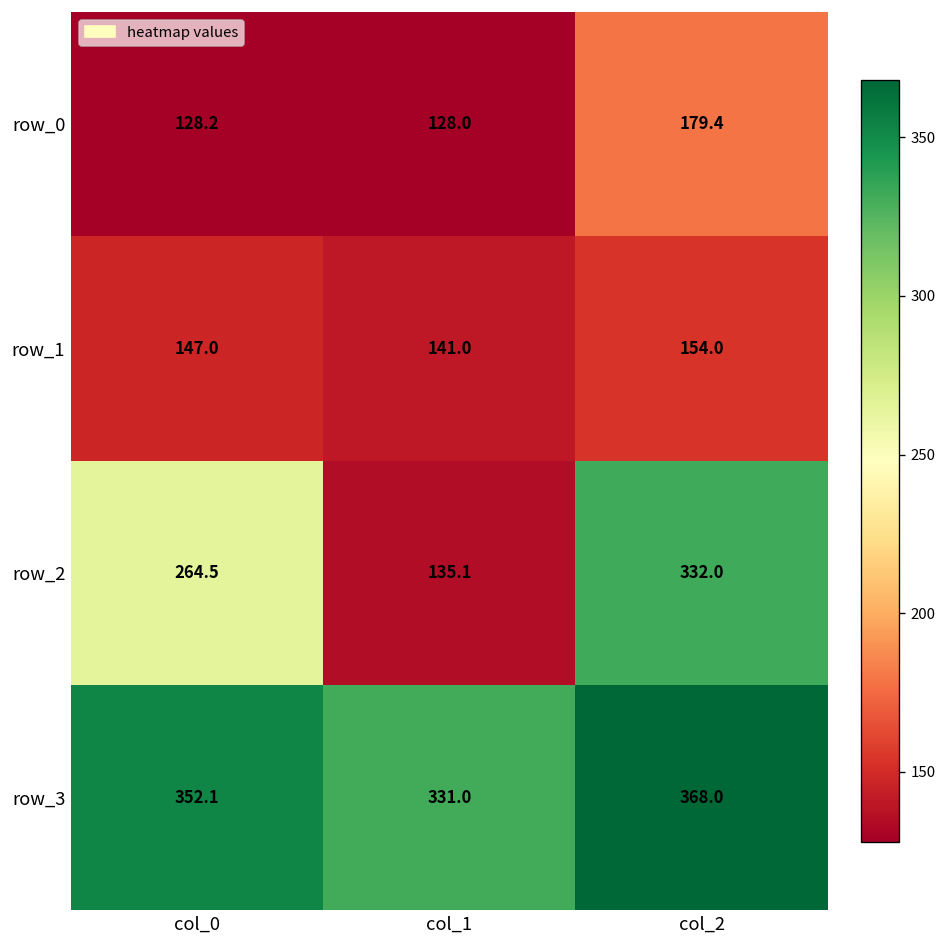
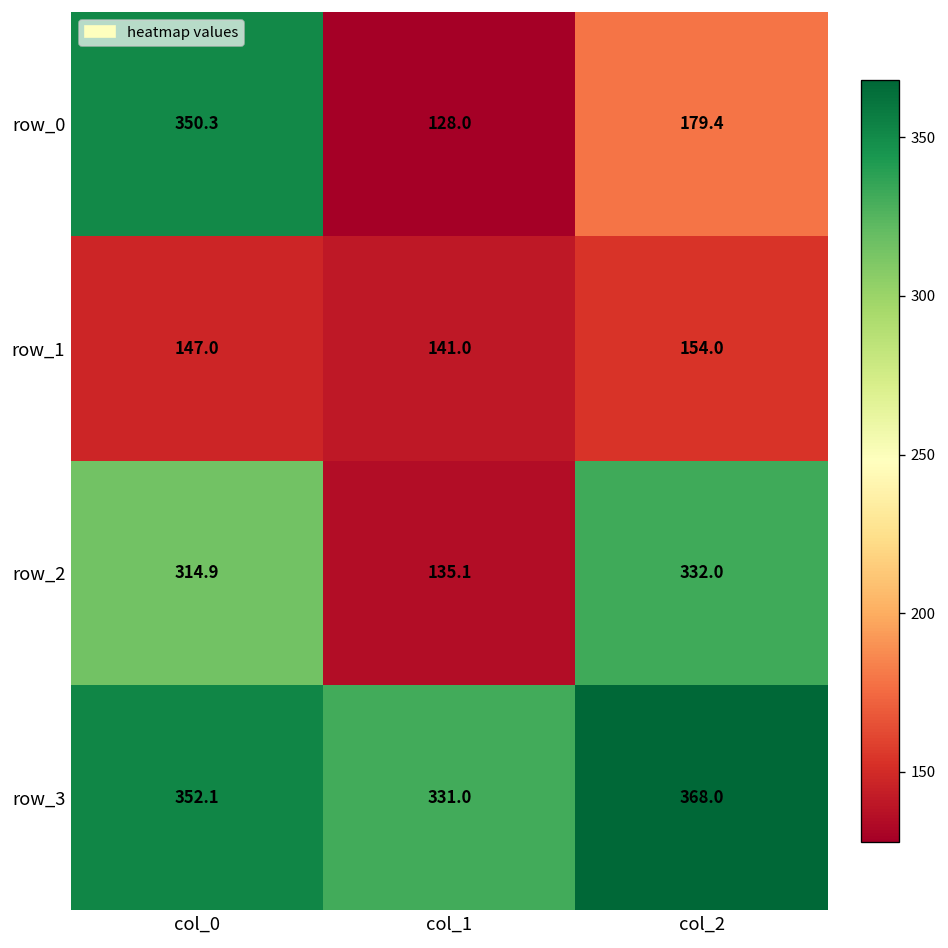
  {
    "row_0": {
-     "col_0": 128.2,
+     "col_0": 350.3,
      "col_1": 128.0,
      "col_2": 179.4
    },
    "row_1": {
      "col_0": 147.0,
      "col_1": 141.0,
      "col_2": 154.0
    },
    "row_2": {
-     "col_0": 264.5,
+     "col_0": 314.9,
      "col_1": 135.1,
      "col_2": 332.0
    },
    "row_3": {
      "col_0": 352.1,
      "col_1": 331.0,
      "col_2": 368.0
    }
  }
